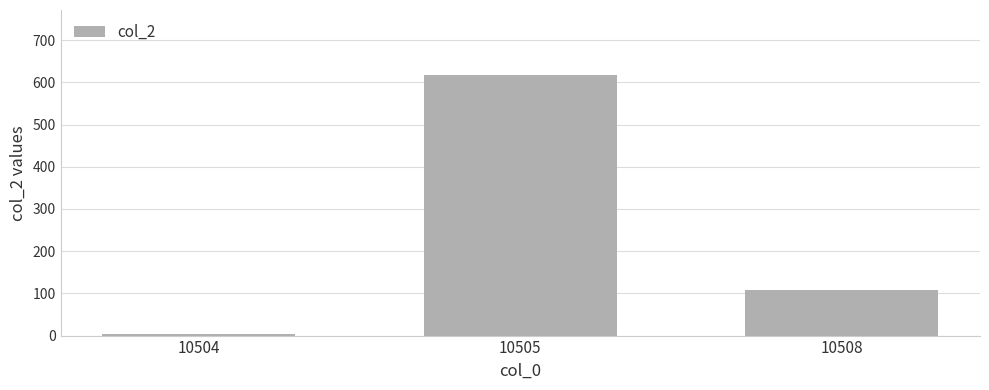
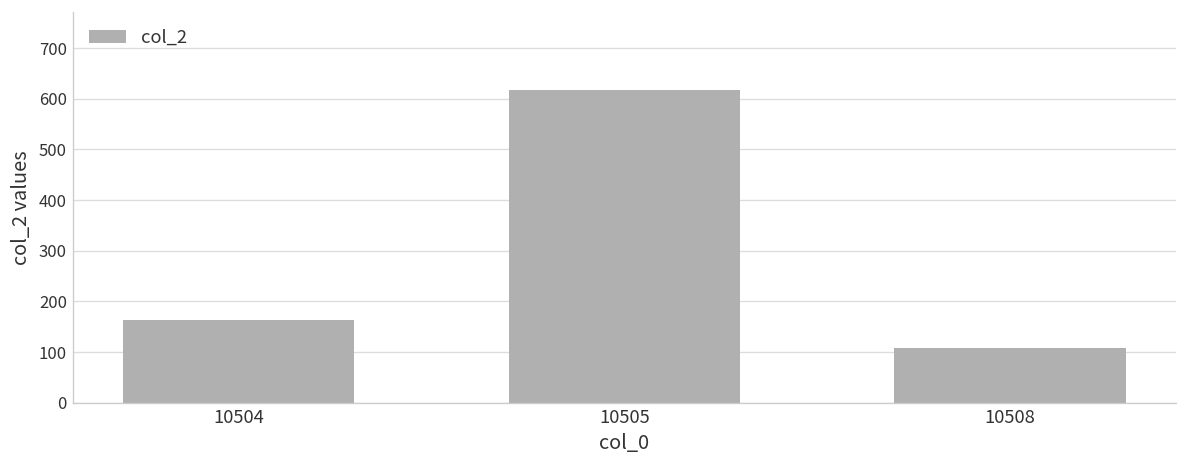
  {
-   "10504": 0,
+   "10504": 160,
    "10505": 620,
    "10508": 110
  }
